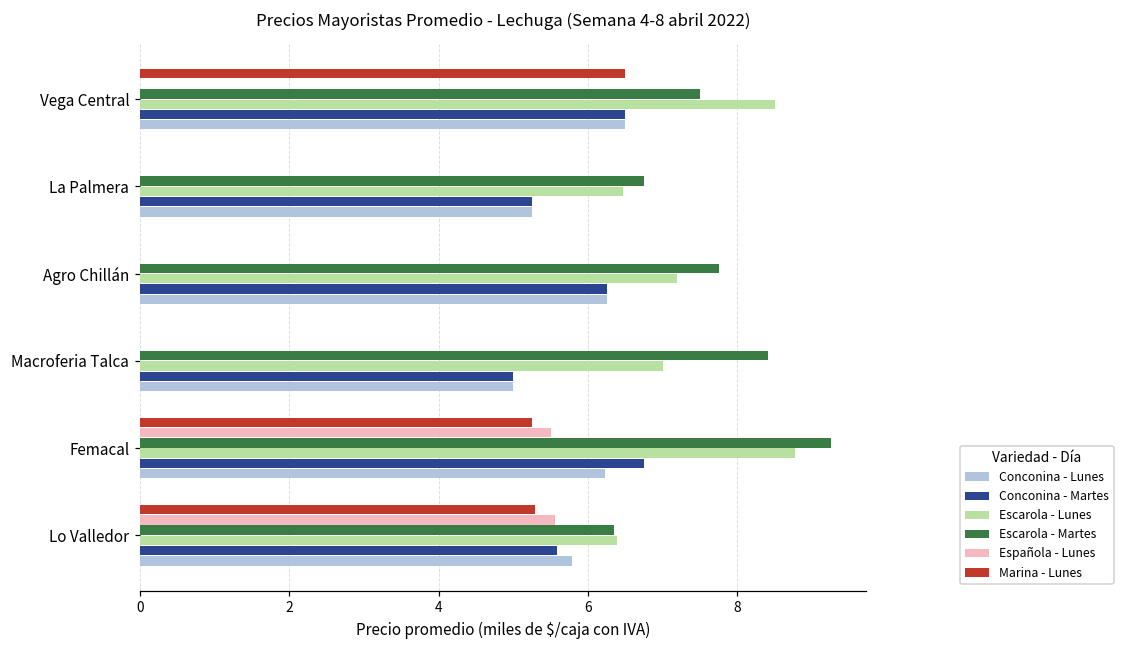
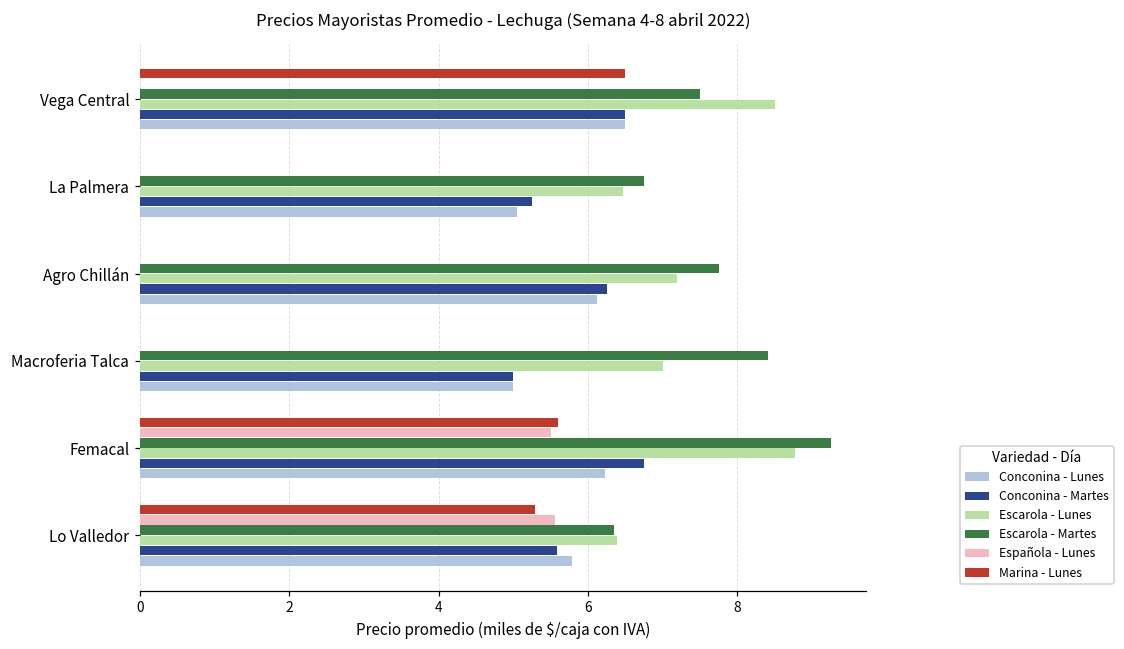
  {
    "Conconina - Lunes": {
      "Vega Central": 6.5,
-     "La Palmera": 5.3,
-     "Agro Chillán": 6.3,
+     "La Palmera": 5.1,
+     "Agro Chillán": 6.1,
      "Macroferia Talca": 5.0,
      "Femacal": 6.2,
      "Lo Valledor": 5.8
    },
    "Conconina - Martes": {
      "Vega Central": 6.5,
      "La Palmera": 5.3,
      "Agro Chillán": 6.3,
      "Macroferia Talca": 5.0,
      "Femacal": 6.8,
      "Lo Valledor": 5.6
    },
    "Escarola - Lunes": {
      "Vega Central": 8.5,
      "La Palmera": 6.5,
      "Agro Chillán": 7.2,
      "Macroferia Talca": 7.0,
      "Femacal": 8.8,
      "Lo Valledor": 6.4
    },
    "Escarola - Martes": {
      "Vega Central": 7.5,
      "La Palmera": 6.8,
      "Agro Chillán": 7.8,
      "Macroferia Talca": 8.4,
      "Femacal": 9.3,
      "Lo Valledor": 6.4
    },
    "Española - Lunes": {
      "Vega Central": 0.0,
      "La Palmera": 0.0,
      "Agro Chillán": 0.0,
      "Macroferia Talca": 0.0,
      "Femacal": 5.5,
      "Lo Valledor": 5.6
    },
    "Marina - Lunes": {
      "Vega Central": 6.5,
      "La Palmera": 0.0,
      "Agro Chillán": 0.0,
      "Macroferia Talca": 0.0,
-     "Femacal": 5.3,
+     "Femacal": 5.6,
      "Lo Valledor": 5.3
    }
  }
